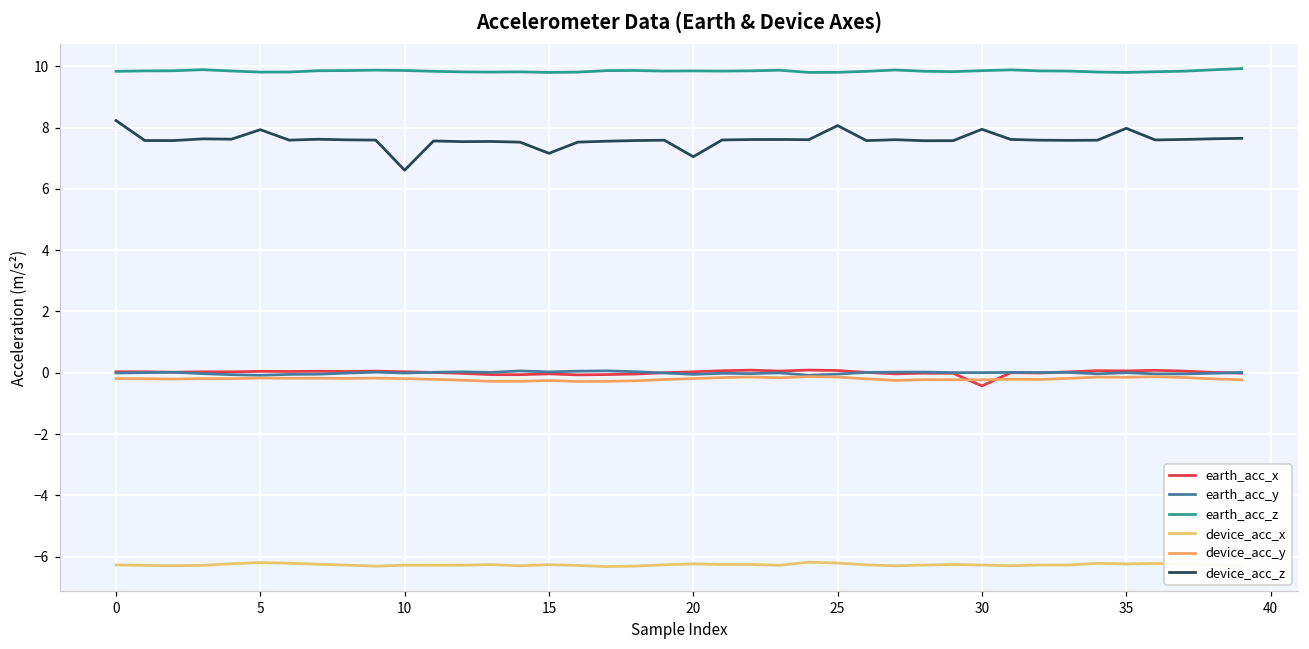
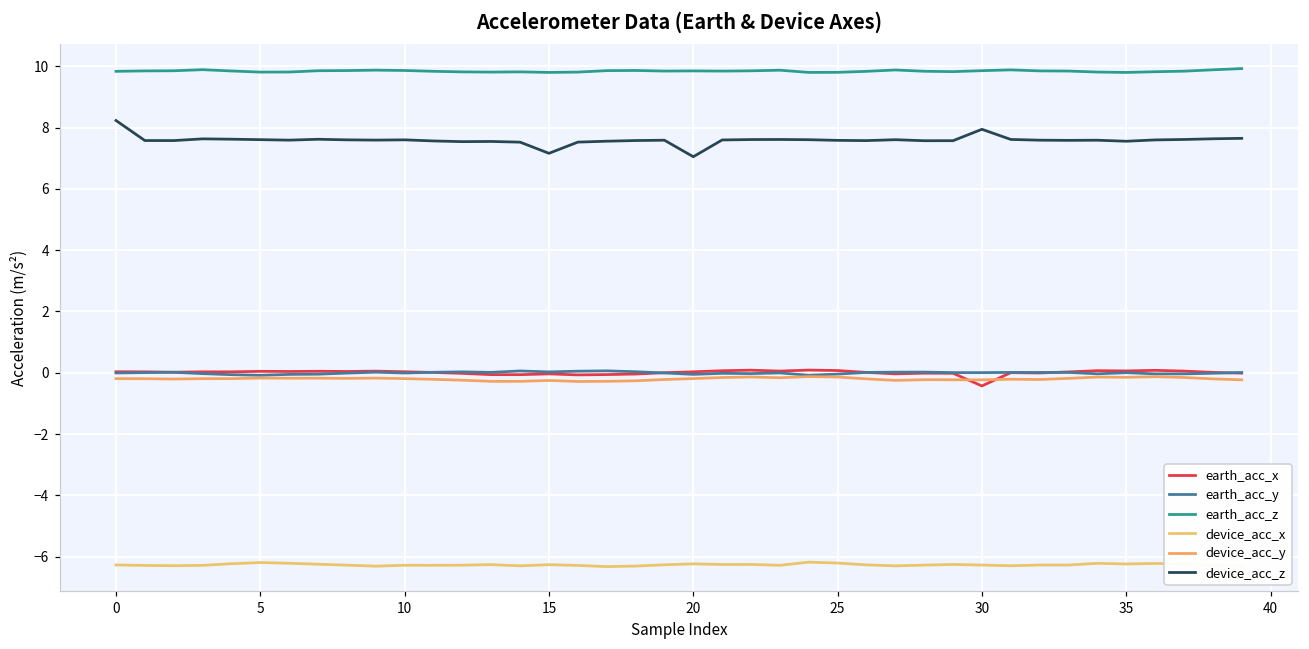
  {
    "earth_acc_x": {
      "5": 0.0,
      "25": 0.1,
      "30": -0.4
    },
    "device_acc_z": {
      "0": 8.2,
-     "5": 7.9,
-     "10": 6.6,
+     "5": 7.6,
+     "10": 7.6,
      "15": 7.2,
      "20": 7.0,
-     "25": 8.1,
+     "25": 7.6,
      "30": 7.9,
-     "35": 8.0
+     "35": 7.6
    }
  }
